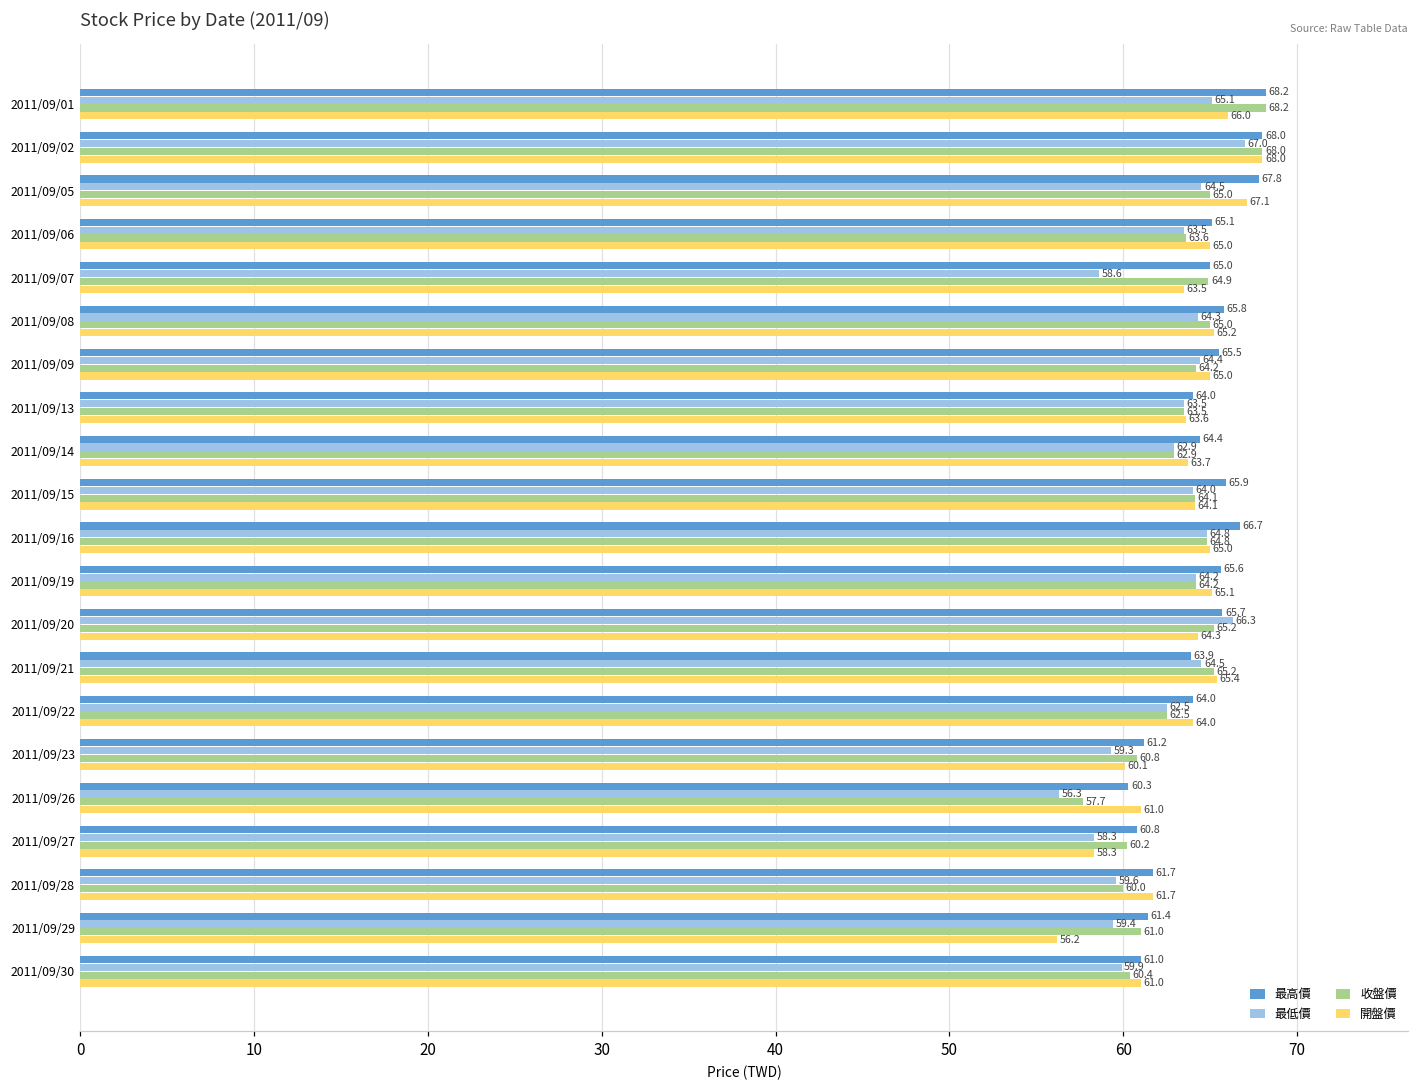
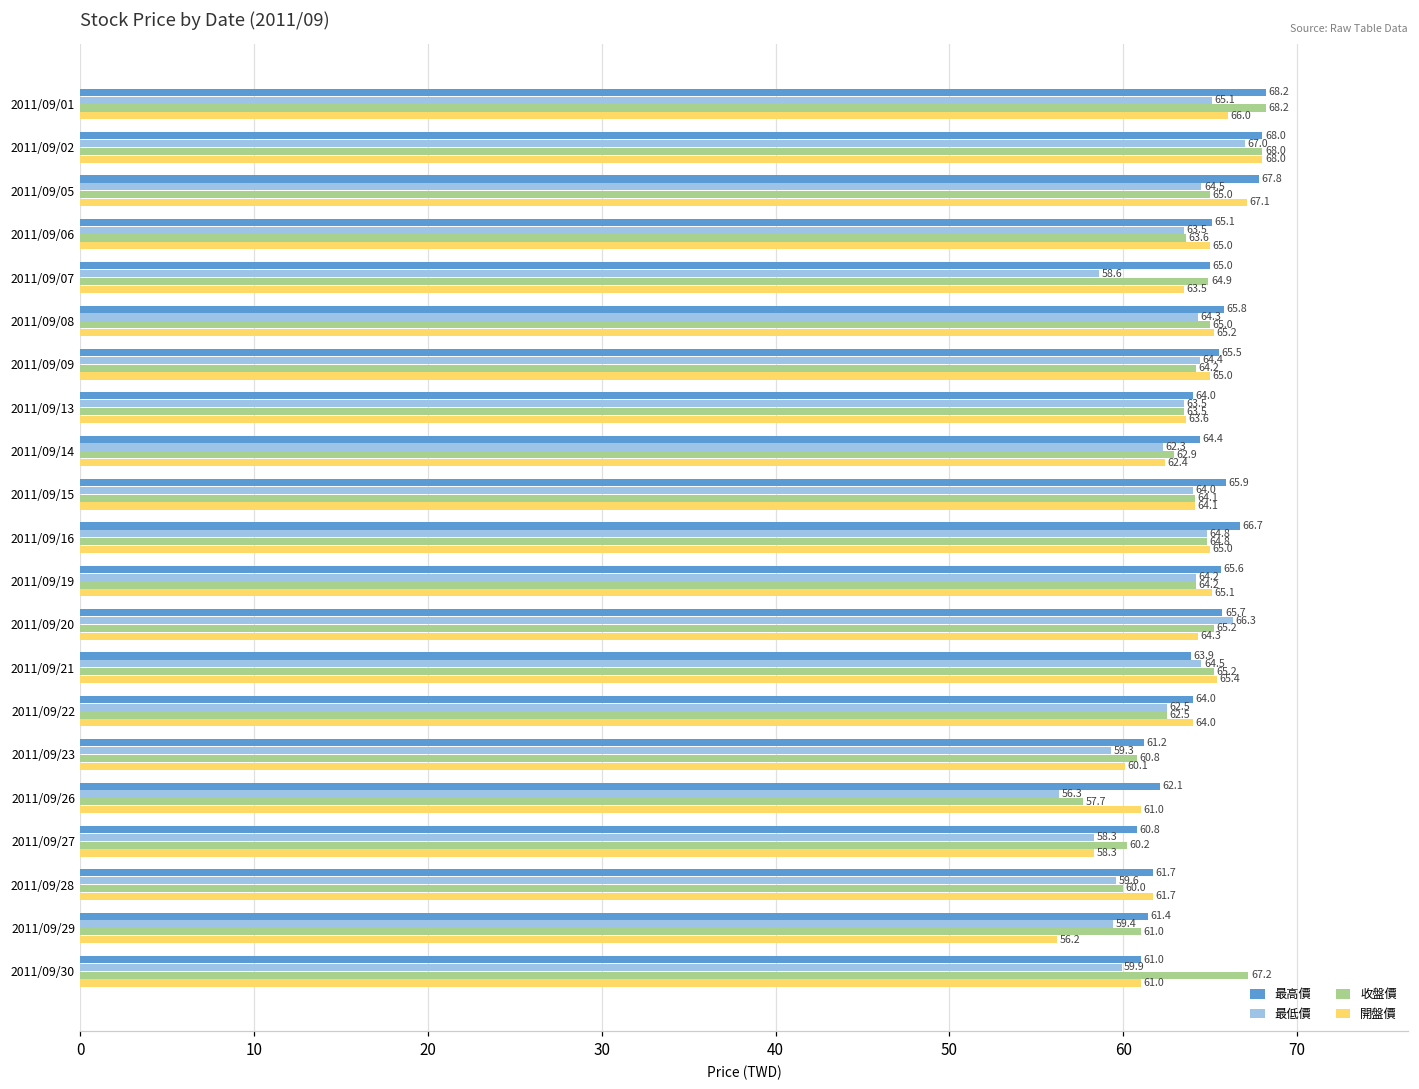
  {
    "最高價": {
      "2011/09/01": 68.2,
      "2011/09/02": 68.0,
      "2011/09/05": 67.8,
      "2011/09/06": 65.1,
      "2011/09/07": 65.0,
      "2011/09/08": 65.8,
      "2011/09/09": 65.5,
      "2011/09/14": 64.4,
      "2011/09/15": 65.9,
      "2011/09/16": 66.7,
      "2011/09/19": 65.6,
      "2011/09/20": 65.7,
      "2011/09/21": 63.9,
      "2011/09/22": 64.0,
      "2011/09/23": 61.2,
-     "2011/09/26": 60.3,
+     "2011/09/26": 62.1,
      "2011/09/27": 60.8,
      "2011/09/28": 61.7,
      "2011/09/29": 61.4,
      "2011/09/30": 61.0
    },
    "最低價": {
      "2011/09/01": 65.1,
      "2011/09/02": 67.0,
      "2011/09/07": 58.6,
      "2011/09/08": 64.3,
-     "2011/09/14": 62.9,
+     "2011/09/14": 62.3,
      "2011/09/20": 66.3,
      "2011/09/21": 64.5,
      "2011/09/23": 59.3,
      "2011/09/26": 56.3,
      "2011/09/27": 58.3,
      "2011/09/29": 59.4
    },
    "收盤價": {
      "2011/09/01": 68.2,
      "2011/09/07": 64.9,
      "2011/09/20": 65.2,
      "2011/09/23": 60.8,
      "2011/09/26": 57.7,
      "2011/09/27": 60.2,
      "2011/09/29": 61.0,
-     "2011/09/30": 60.4
+     "2011/09/30": 67.2
    },
    "開盤價": {
      "2011/09/01": 66.0,
      "2011/09/05": 67.1,
      "2011/09/06": 65.0,
      "2011/09/07": 63.5,
      "2011/09/09": 65.0,
-     "2011/09/14": 63.7,
+     "2011/09/14": 62.4,
      "2011/09/19": 65.1,
      "2011/09/20": 64.3,
      "2011/09/22": 64.0,
      "2011/09/23": 60.1,
      "2011/09/26": 61.0,
      "2011/09/27": 58.3,
      "2011/09/28": 61.7,
      "2011/09/29": 56.2
    }
  }
